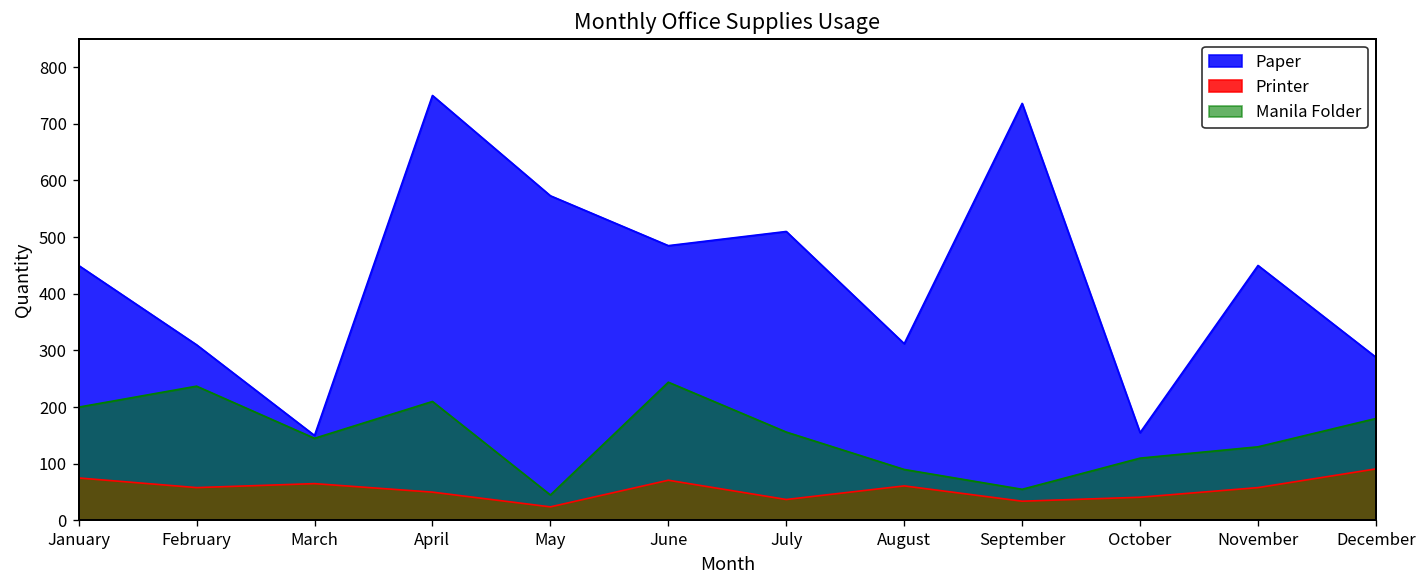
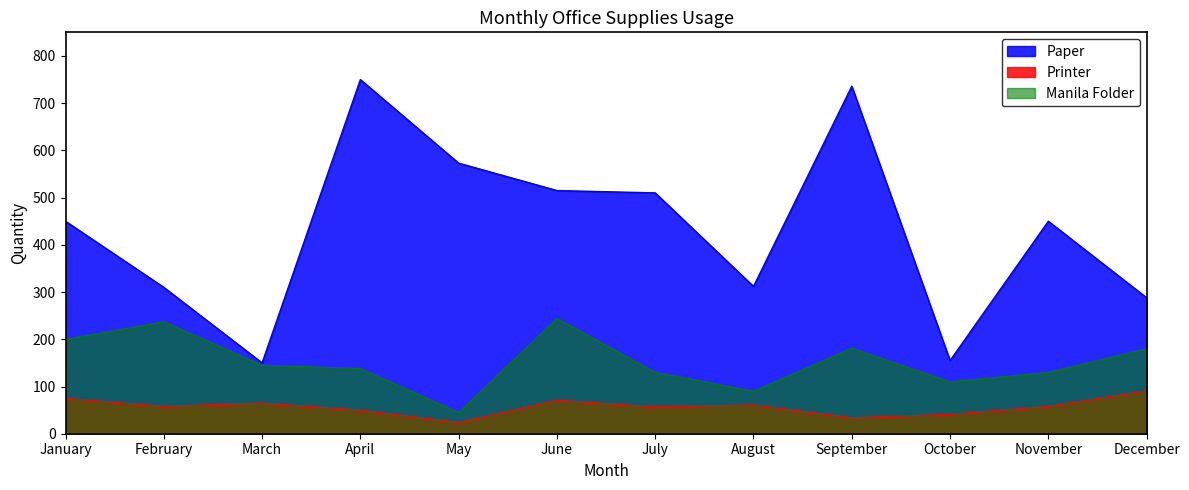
  {
    "Paper": {
      "January": 450,
      "February": 310,
      "April": 750,
      "May": 570,
-     "June": 490,
+     "June": 520,
      "July": 510,
      "August": 310,
      "September": 740,
      "October": 160,
      "November": 450,
      "December": 290
    },
    "Printer": {
      "January": 80,
      "February": 60,
      "March": 70,
      "April": 50,
      "May": 20,
      "June": 70,
-     "July": 40,
+     "July": 60,
      "August": 60,
      "September": 30,
      "October": 40,
      "November": 60,
      "December": 90
    },
    "Manila Folder": {
      "January": 200,
      "February": 240,
-     "April": 210,
+     "April": 140,
      "May": 50,
      "June": 240,
-     "July": 160,
+     "July": 130,
      "August": 90,
-     "September": 60,
+     "September": 180,
      "October": 110,
      "November": 130,
      "December": 180
    }
  }
